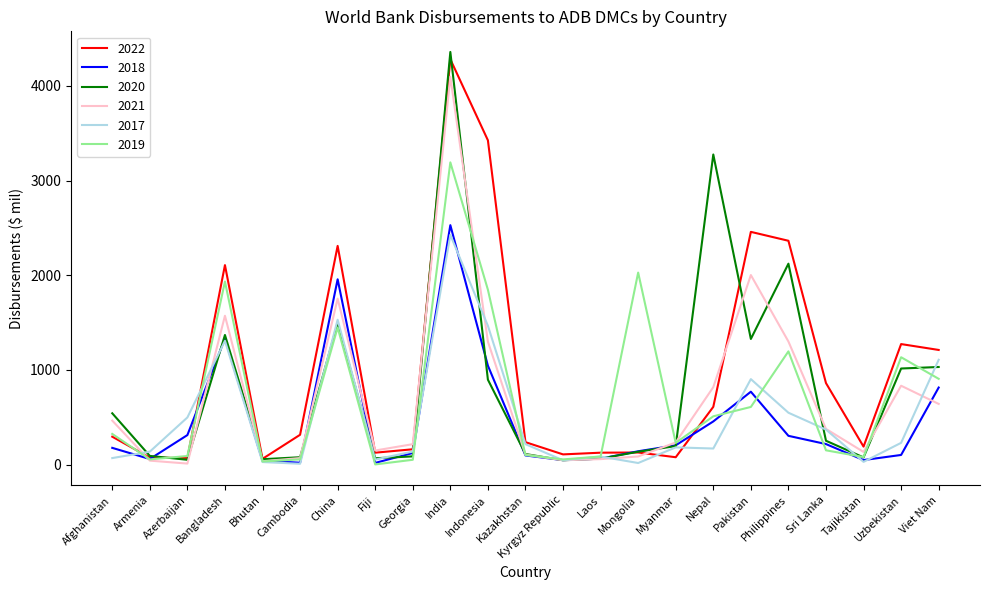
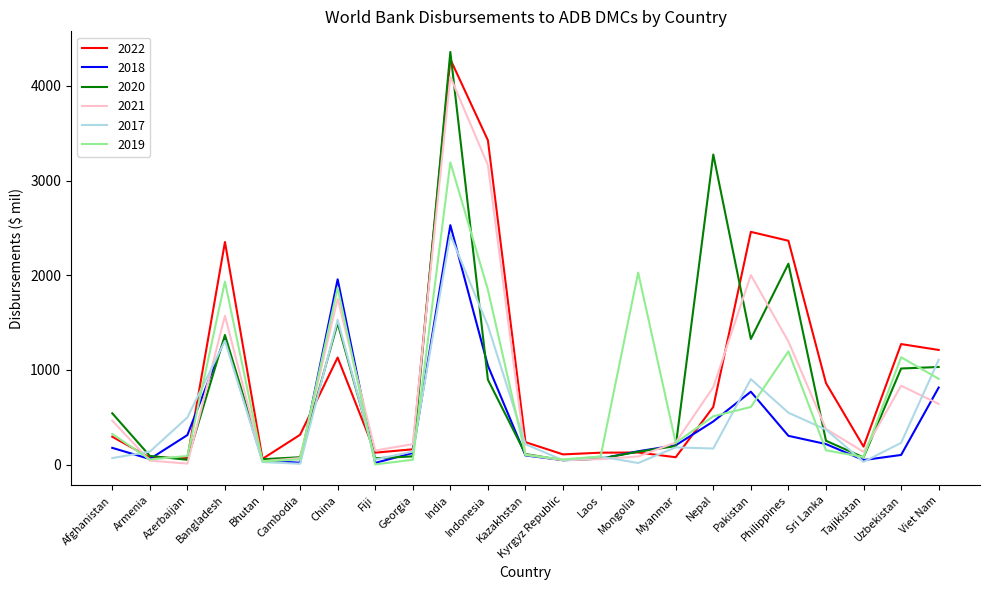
  {
    "2022": {
      "Afghanistan": 300,
-     "Bangladesh": 2100,
+     "Bangladesh": 2400,
      "Cambodia": 300,
-     "China": 2300,
+     "China": 1100,
      "India": 4300,
      "Indonesia": 3400,
      "Kyrgyz Republic": 100,
      "Laos": 100,
      "Myanmar": 100,
      "Nepal": 600,
      "Pakistan": 2500,
      "Philippines": 2400,
      "Sri Lanka": 900,
      "Tajikistan": 200,
      "Uzbekistan": 1300,
      "Viet Nam": 1200
    },
    "2018": {
      "Afghanistan": 200,
      "Azerbaijan": 300,
      "China": 2000,
      "India": 2500,
      "Indonesia": 1000,
      "Nepal": 500,
      "Pakistan": 800,
      "Philippines": 300,
      "Sri Lanka": 200,
      "Uzbekistan": 100,
      "Viet Nam": 800
    },
    "2020": {
      "Afghanistan": 500,
      "Bangladesh": 1400,
      "China": 1500,
      "Georgia": 100,
      "India": 4400,
      "Indonesia": 900,
      "Nepal": 3300,
      "Pakistan": 1300,
      "Philippines": 2100,
      "Sri Lanka": 300,
      "Uzbekistan": 1000,
      "Viet Nam": 1000
    },
    "2021": {
      "Afghanistan": 500,
      "Azerbaijan": 0,
      "Bangladesh": 1600,
      "China": 1800,
      "Georgia": 200,
      "India": 4100,
-     "Indonesia": 1300,
+     "Indonesia": 3200,
      "Mongolia": 100,
      "Nepal": 800,
      "Pakistan": 2000,
      "Philippines": 1300,
      "Tajikistan": 100,
      "Uzbekistan": 800,
      "Viet Nam": 600
    },
    "2017": {
      "Afghanistan": 100,
      "Armenia": 100,
      "Azerbaijan": 500,
      "China": 1500,
      "India": 2400,
      "Indonesia": 1500,
      "Mongolia": 0,
      "Nepal": 200,
      "Pakistan": 900,
      "Philippines": 500,
      "Uzbekistan": 200,
      "Viet Nam": 1100
    },
    "2019": {
      "Afghanistan": 300,
      "Bangladesh": 1900,
-     "China": 1400,
+     "China": 1900,
      "Georgia": 100,
      "India": 3200,
      "Indonesia": 1800,
      "Mongolia": 2000,
      "Nepal": 500,
      "Pakistan": 600,
      "Philippines": 1200,
      "Sri Lanka": 200,
      "Uzbekistan": 1100,
      "Viet Nam": 900
    }
  }
